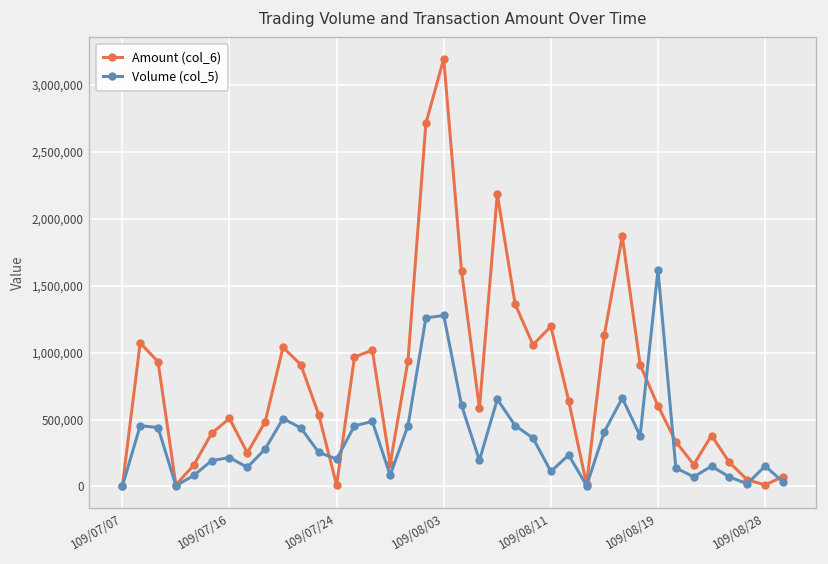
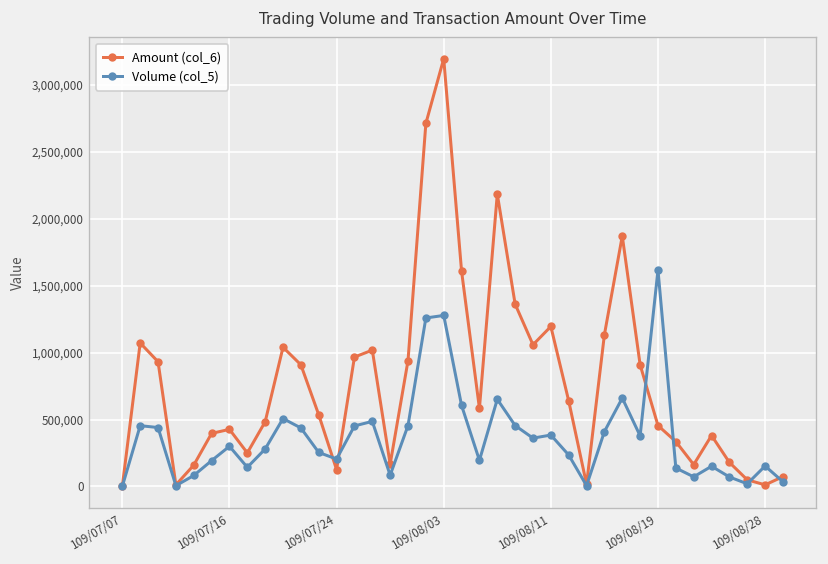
  {
    "Amount (col_6)": {
-     "109/07/16": "510,000",
-     "109/07/24": "10,000",
+     "109/07/16": "430,000",
+     "109/07/24": "130,000",
      "109/08/03": "3,190,000",
      "109/08/11": "1,190,000",
-     "109/08/19": "600,000",
+     "109/08/19": "450,000",
      "109/08/28": "10,000"
    },
    "Volume (col_5)": {
-     "109/07/16": "220,000",
+     "109/07/16": "300,000",
      "109/07/24": "210,000",
      "109/08/03": "1,280,000",
-     "109/08/11": "110,000",
+     "109/08/11": "380,000",
      "109/08/19": "1,620,000",
      "109/08/28": "150,000"
    }
  }
